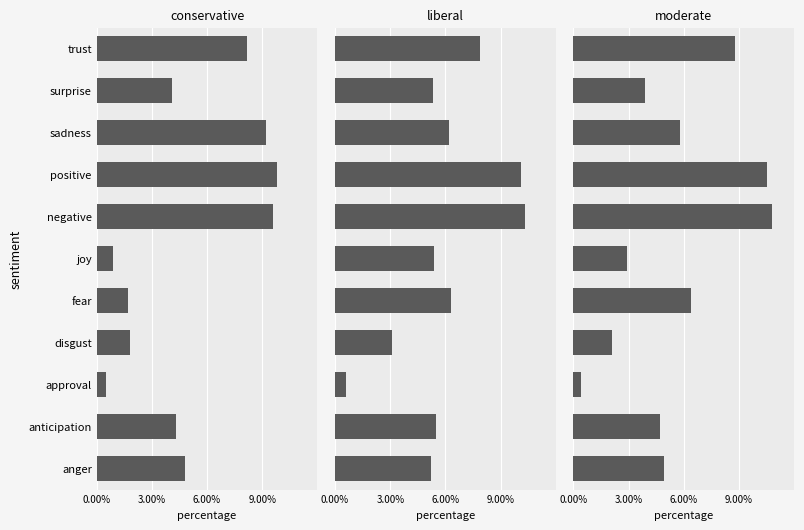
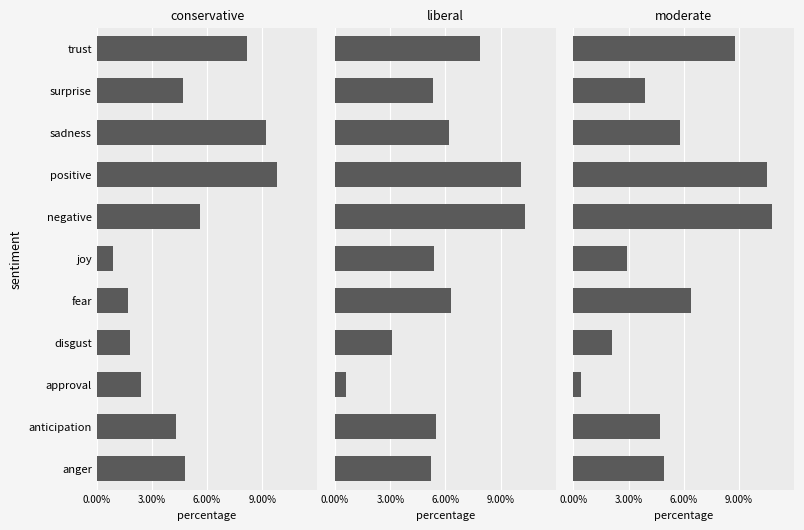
  {
    "conservative": {
      "trust": "8.2%",
-     "surprise": "4.1%",
+     "surprise": "4.7%",
      "sadness": "9.2%",
      "positive": "9.8%",
-     "negative": "9.6%",
+     "negative": "5.6%",
      "joy": "0.9%",
      "fear": "1.7%",
      "disgust": "1.8%",
-     "approval": "0.5%",
+     "approval": "2.4%",
      "anticipation": "4.3%",
      "anger": "4.8%"
    }
  }
